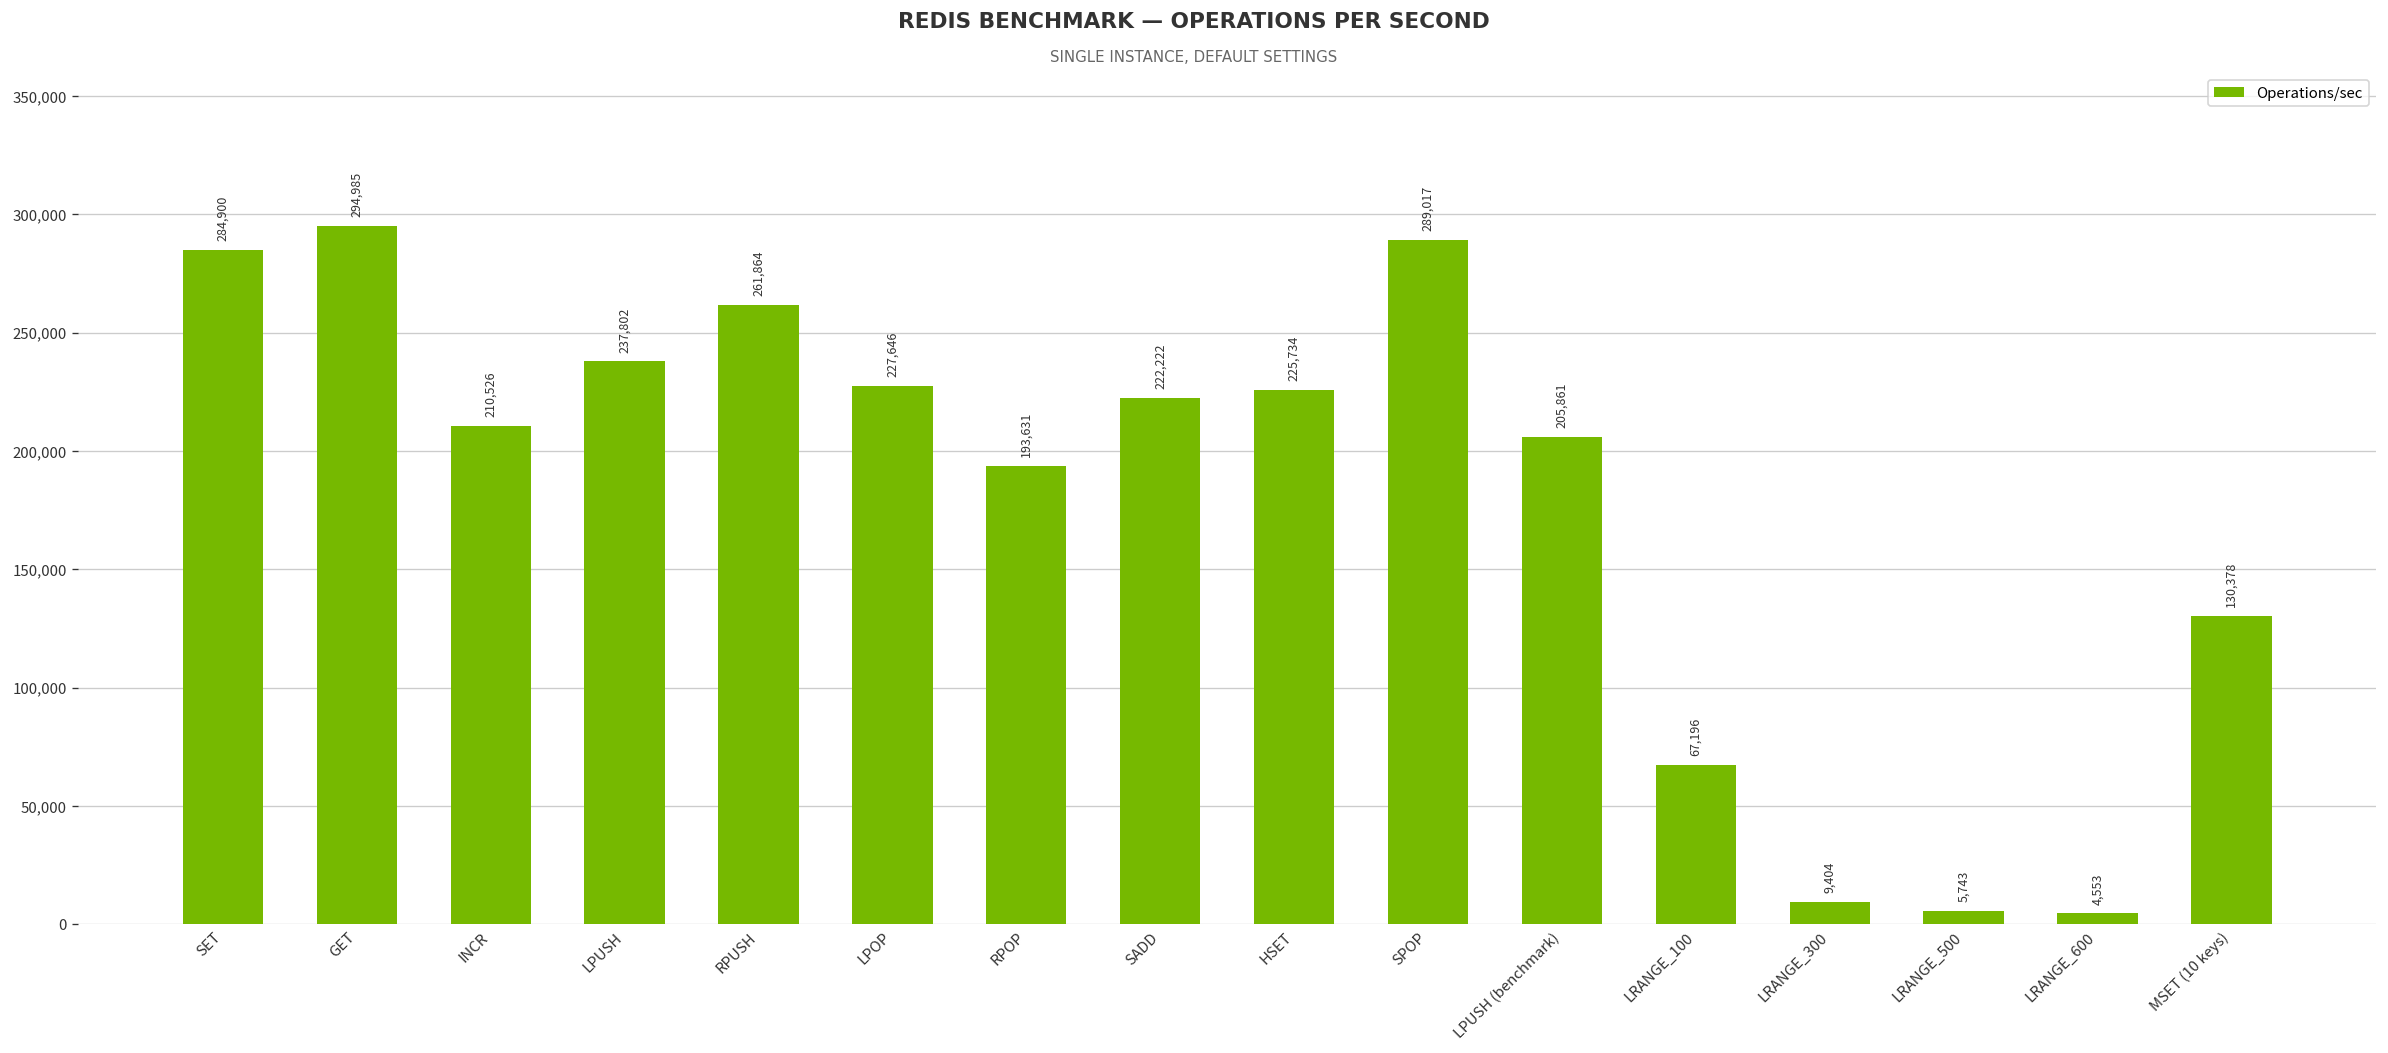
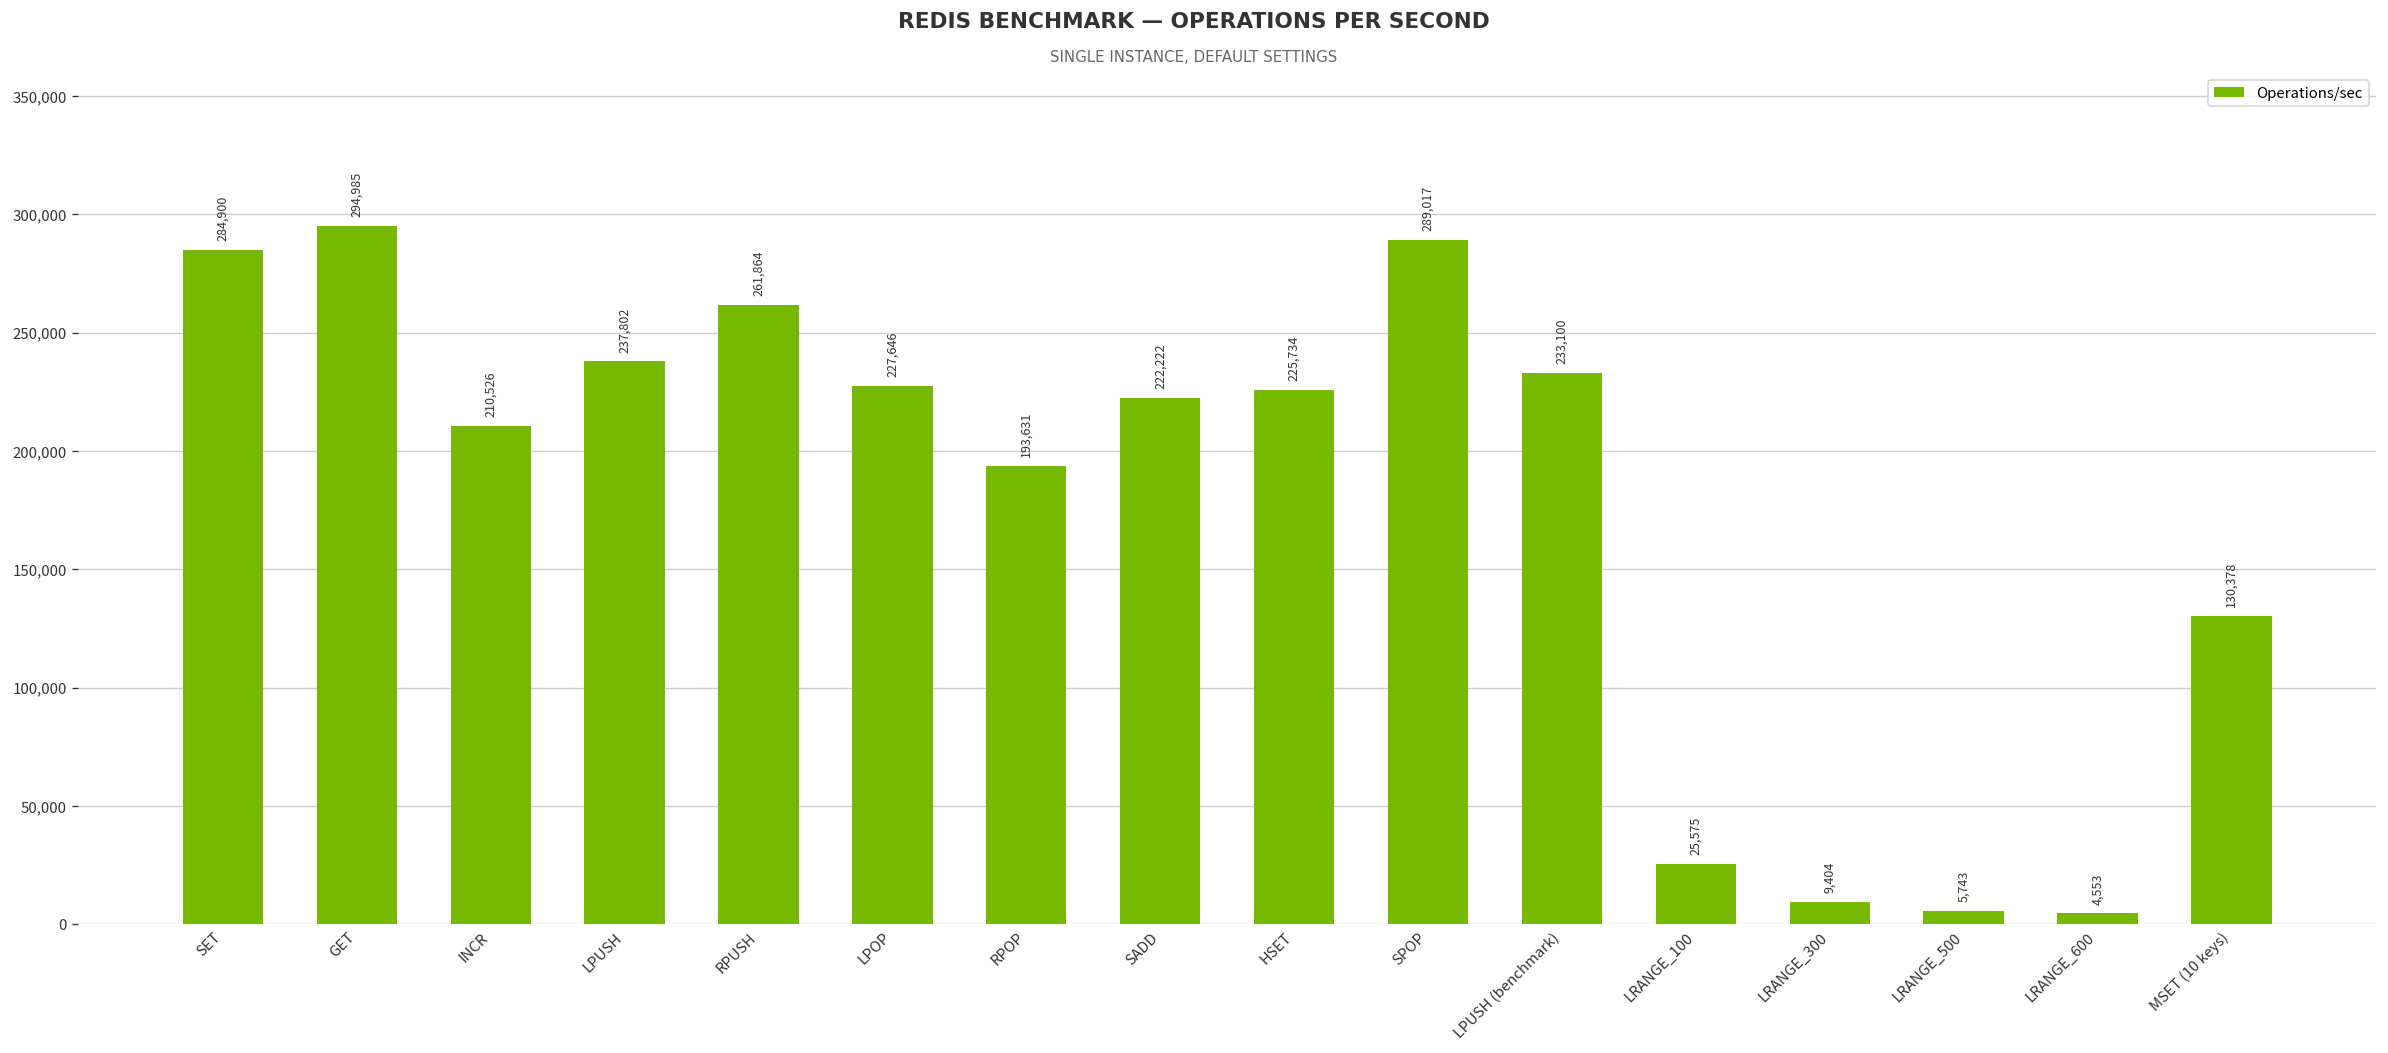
  {
    "SET": "284,900",
    "GET": "294,985",
    "INCR": "210,526",
    "LPUSH": "237,802",
    "RPUSH": "261,864",
    "LPOP": "227,646",
    "RPOP": "193,631",
    "SADD": "222,222",
    "HSET": "225,734",
    "SPOP": "289,017",
-   "LPUSH (benchmark)": "205,861",
-   "LRANGE_100": "67,196",
+   "LPUSH (benchmark)": "233,100",
+   "LRANGE_100": "25,575",
    "LRANGE_300": "9,404",
    "LRANGE_500": "5,743",
    "LRANGE_600": "4,553",
    "MSET (10 keys)": "130,378"
  }
